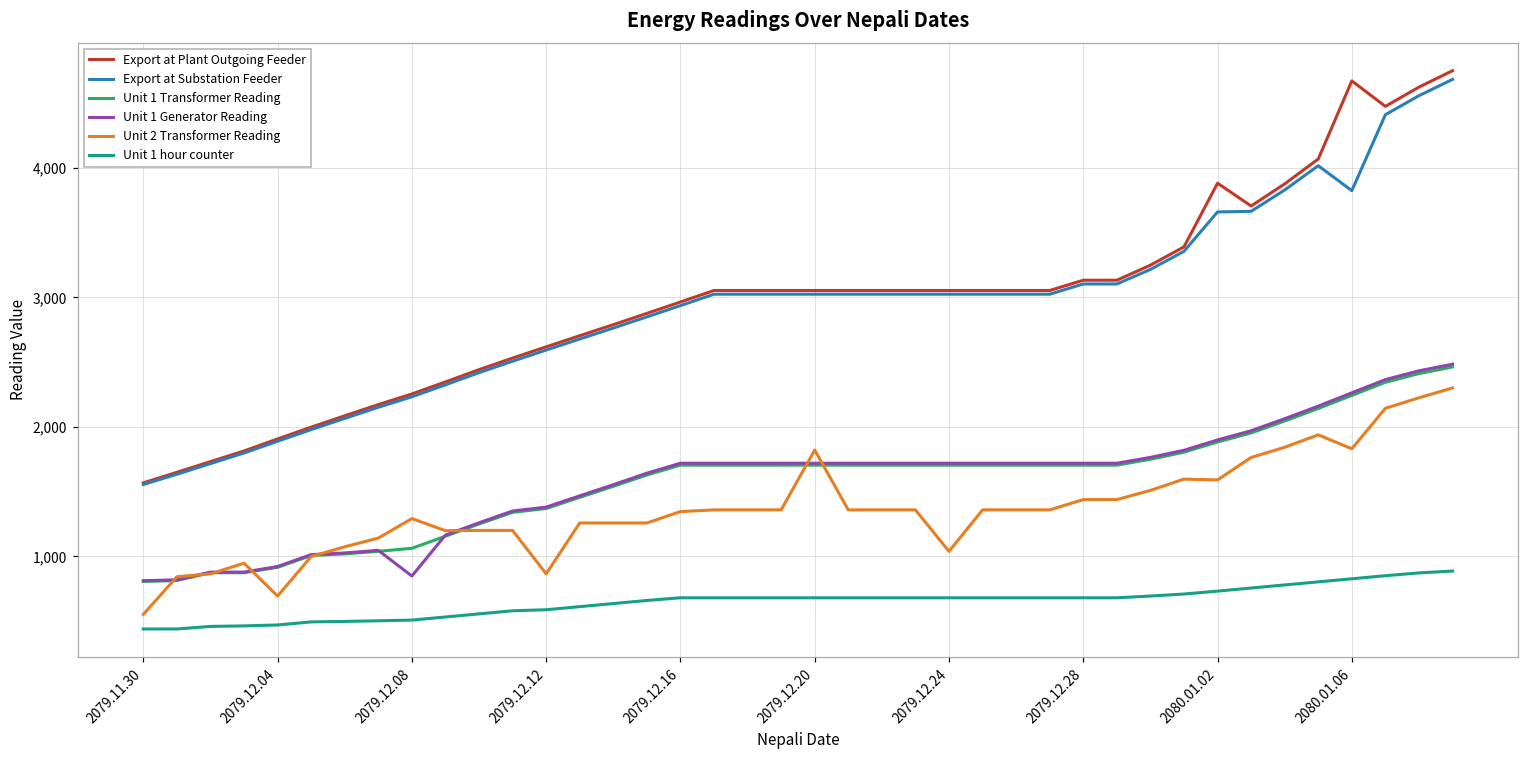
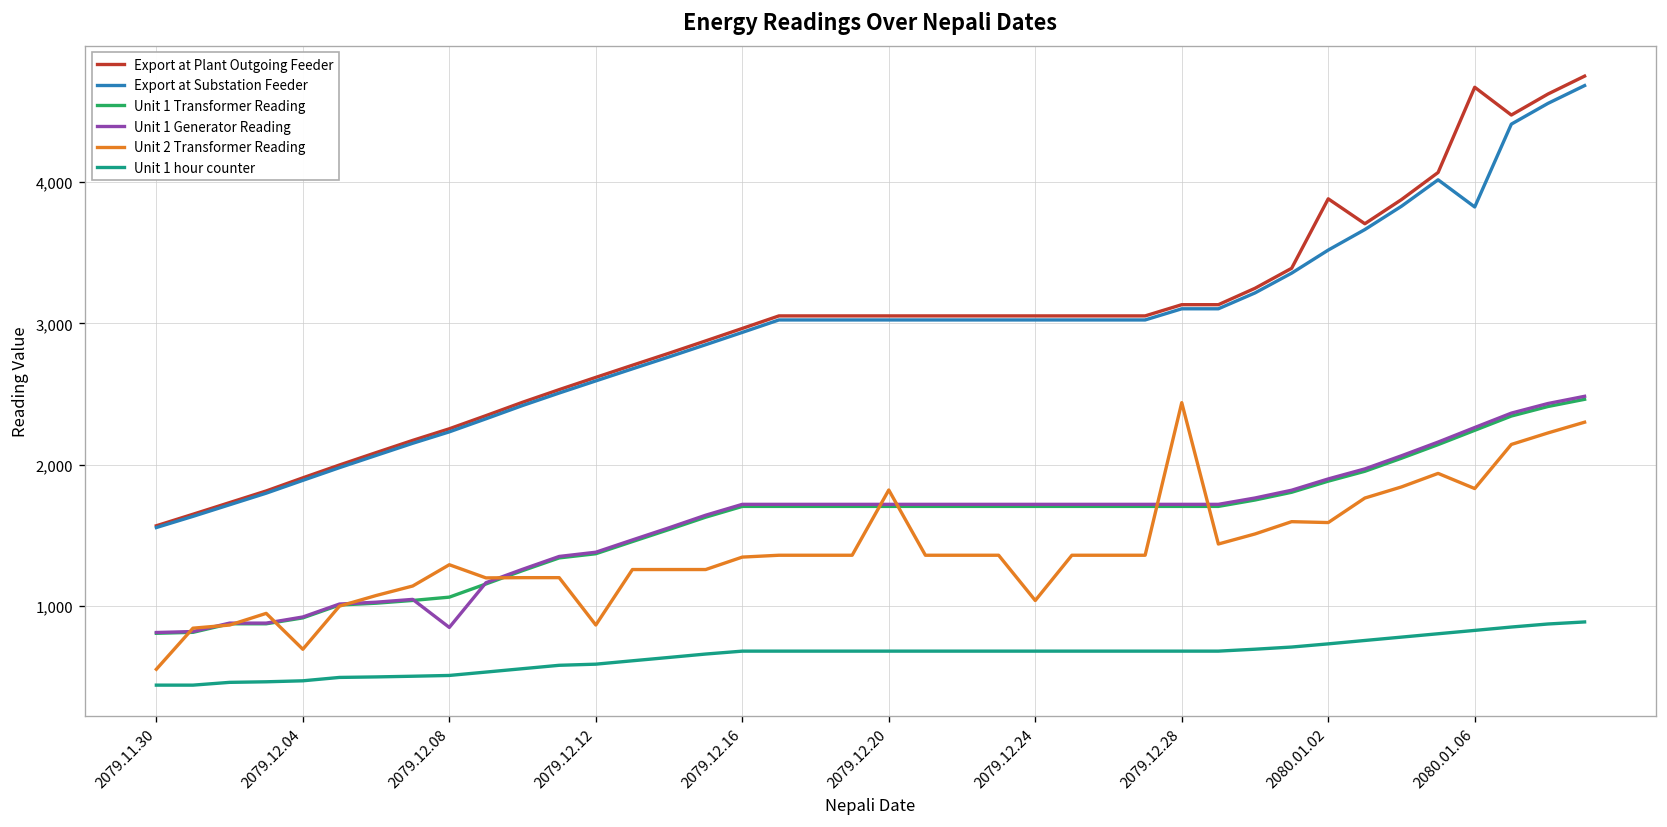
  {
    "Export at Plant Outgoing Feeder": {
      "2079.12.08": "2,250",
      "2079.12.12": "2,620",
      "2079.12.16": "2,960",
      "2079.12.20": "3,050",
      "2079.12.24": "3,050",
      "2079.12.28": "3,130",
      "2080.01.02": "3,880",
      "2080.01.06": "4,670"
    },
    "Export at Substation Feeder": {
      "2079.12.08": "2,230",
      "2079.12.12": "2,590",
      "2079.12.16": "2,940",
      "2079.12.20": "3,020",
      "2079.12.24": "3,020",
      "2079.12.28": "3,100",
-     "2080.01.02": "3,660",
+     "2080.01.02": "3,520",
      "2080.01.06": "3,820"
    },
    "Unit 1 Generator Reading": {
      "2079.12.08": "850"
    },
    "Unit 2 Transformer Reading": {
      "2079.11.30": "550",
      "2079.12.04": "690",
      "2079.12.08": "1,290",
      "2079.12.12": "860",
      "2079.12.16": "1,350",
      "2079.12.20": "1,820",
      "2079.12.24": "1,040",
-     "2079.12.28": "1,440",
+     "2079.12.28": "2,440",
      "2080.01.02": "1,590",
      "2080.01.06": "1,830"
    }
  }
